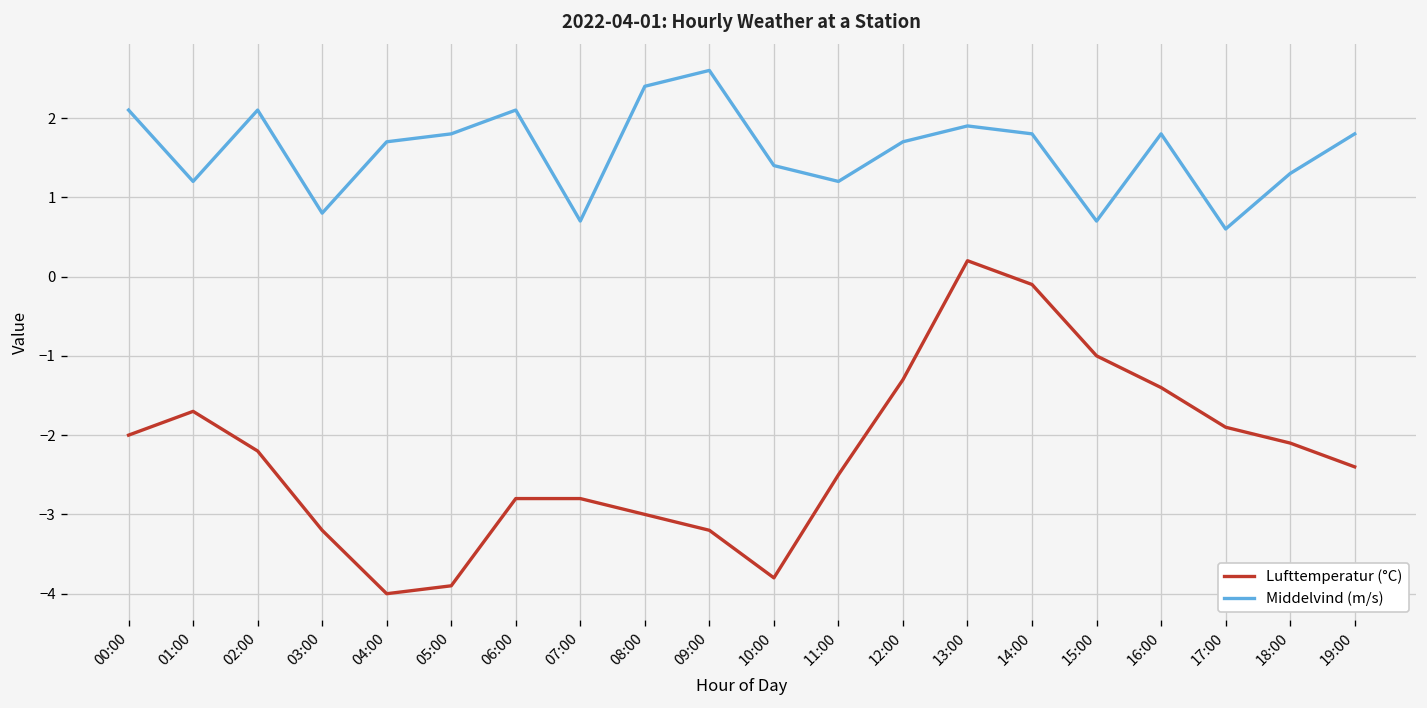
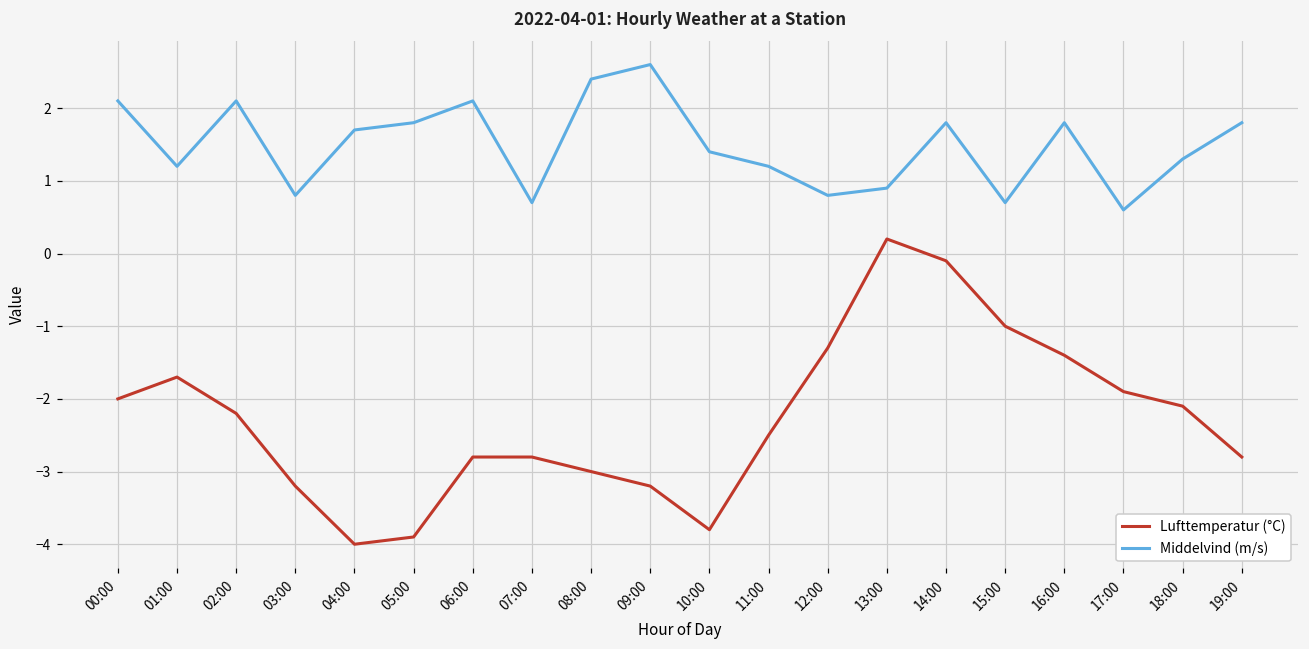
  {
    "Lufttemperatur (°C)": {
      "00:00": -2.0,
      "01:00": -1.7,
      "02:00": -2.2,
      "03:00": -3.2,
      "04:00": -4.0,
      "05:00": -3.9,
      "06:00": -2.8,
      "07:00": -2.8,
      "08:00": -3.0,
      "09:00": -3.2,
      "10:00": -3.8,
      "11:00": -2.5,
      "12:00": -1.3,
      "13:00": 0.2,
      "14:00": -0.1,
      "15:00": -1.0,
      "16:00": -1.4,
      "17:00": -1.9,
      "18:00": -2.1,
-     "19:00": -2.4
+     "19:00": -2.8
    },
    "Middelvind (m/s)": {
      "00:00": 2.1,
      "01:00": 1.2,
      "02:00": 2.1,
      "03:00": 0.8,
      "04:00": 1.7,
      "05:00": 1.8,
      "06:00": 2.1,
      "07:00": 0.7,
      "08:00": 2.4,
      "09:00": 2.6,
      "10:00": 1.4,
      "11:00": 1.2,
-     "12:00": 1.7,
-     "13:00": 1.9,
+     "12:00": 0.8,
+     "13:00": 0.9,
      "14:00": 1.8,
      "15:00": 0.7,
      "16:00": 1.8,
      "17:00": 0.6,
      "18:00": 1.3,
      "19:00": 1.8
    }
  }
